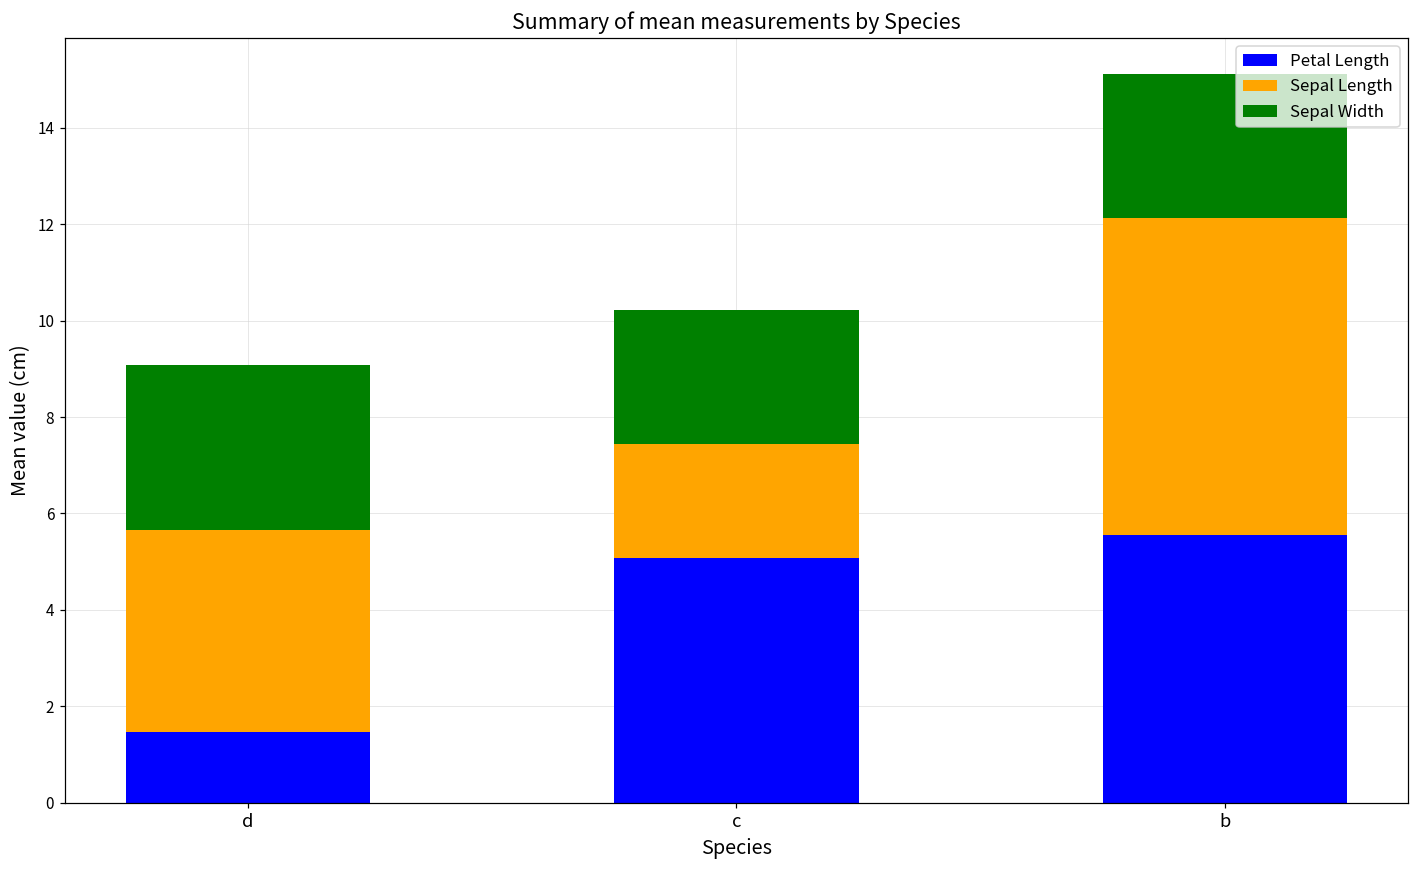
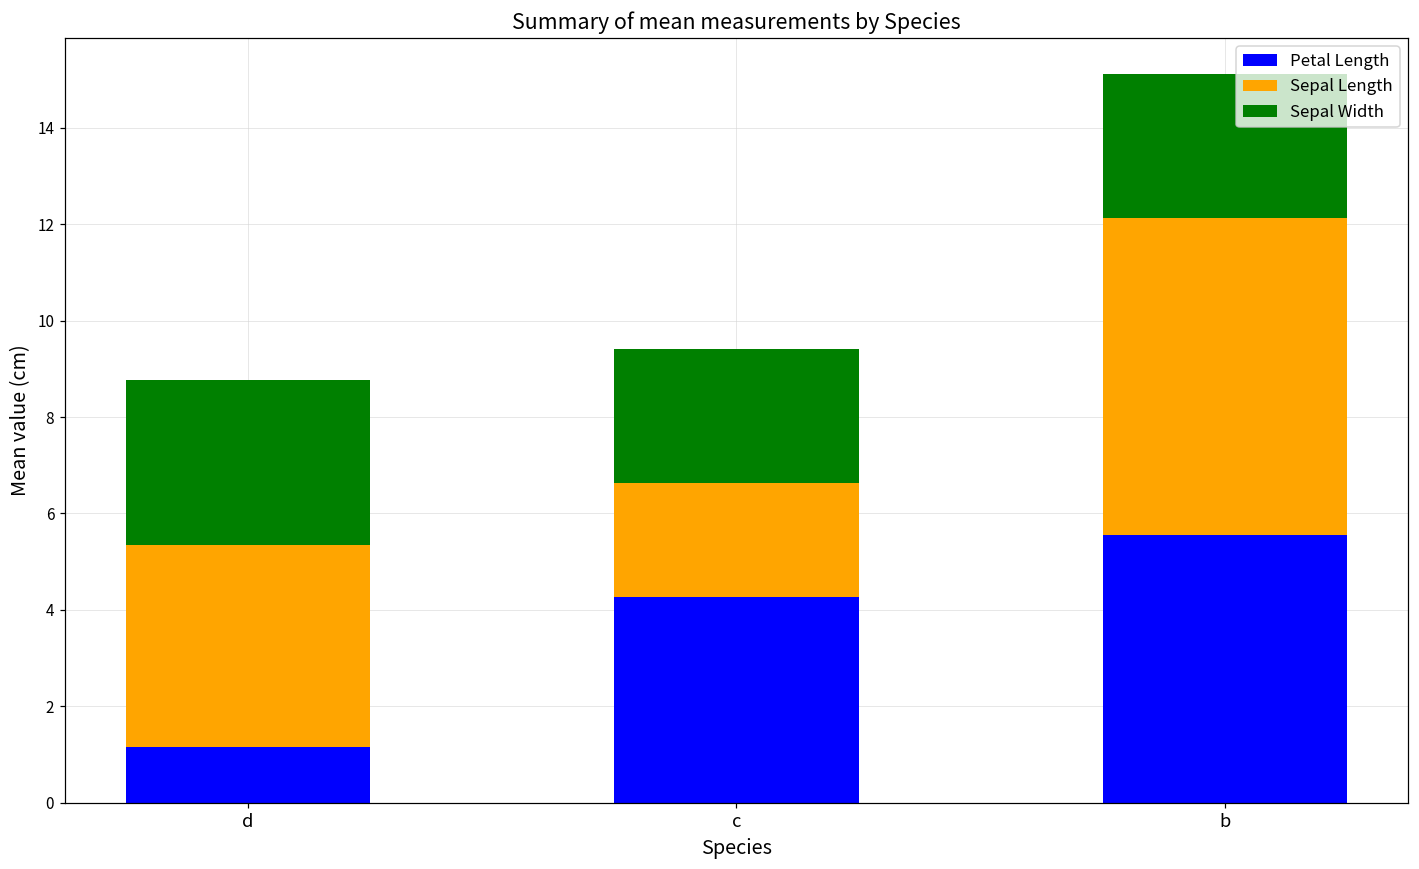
  {
    "Petal Length": {
-     "d": 1.5,
-     "c": 5.1,
+     "d": 1.2,
+     "c": 4.3,
      "b": 5.6
    },
    "Sepal Length": {
      "d": 4.2,
      "c": 2.4,
      "b": 6.6
    },
    "Sepal Width": {
      "d": 3.4,
      "c": 2.8,
      "b": 3.0
    }
  }
